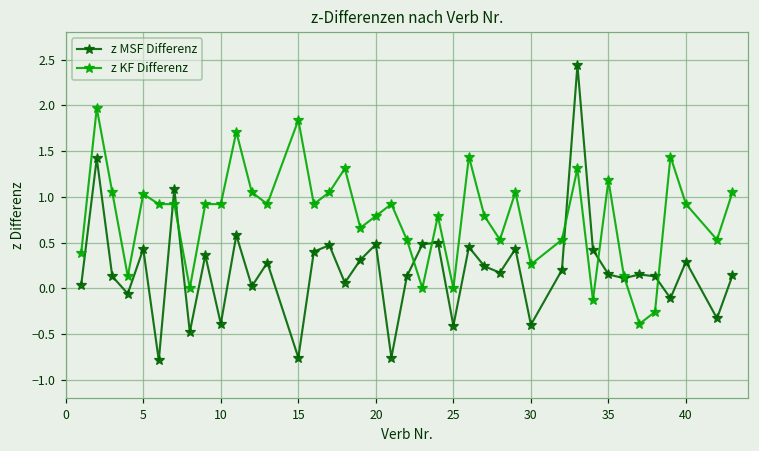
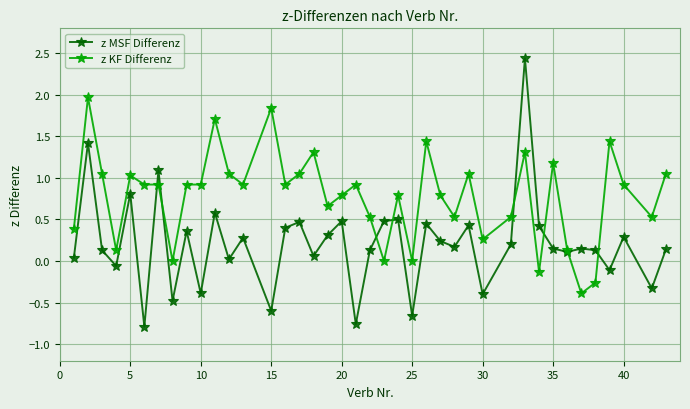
  {
    "z MSF Differenz": {
-     "5": 0.4,
+     "5": 0.8,
      "10": -0.4,
-     "15": -0.8,
+     "15": -0.6,
      "20": 0.5,
-     "25": -0.4,
+     "25": -0.7,
      "30": -0.4,
      "35": 0.2,
      "40": 0.3
    },
    "z KF Differenz": {
      "5": 1.0,
      "10": 0.9,
      "15": 1.8,
      "20": 0.8,
      "25": 0.0,
      "30": 0.3,
      "35": 1.2,
      "40": 0.9
    }
  }
